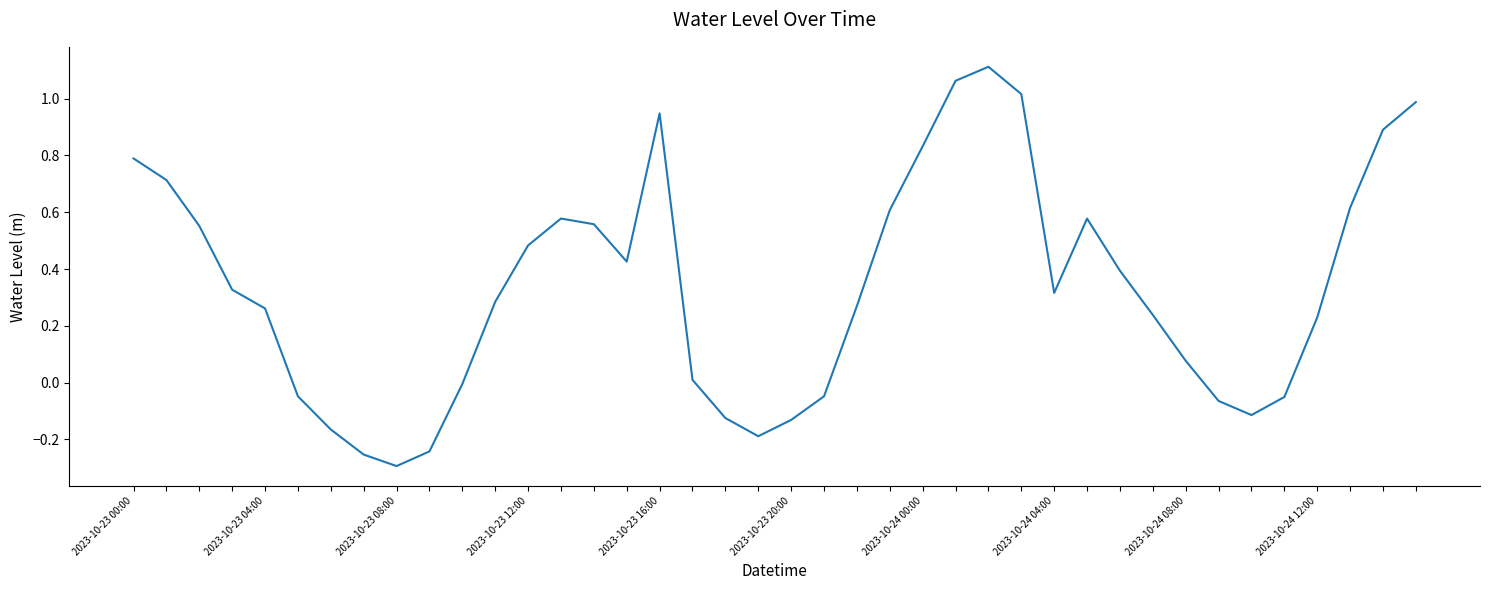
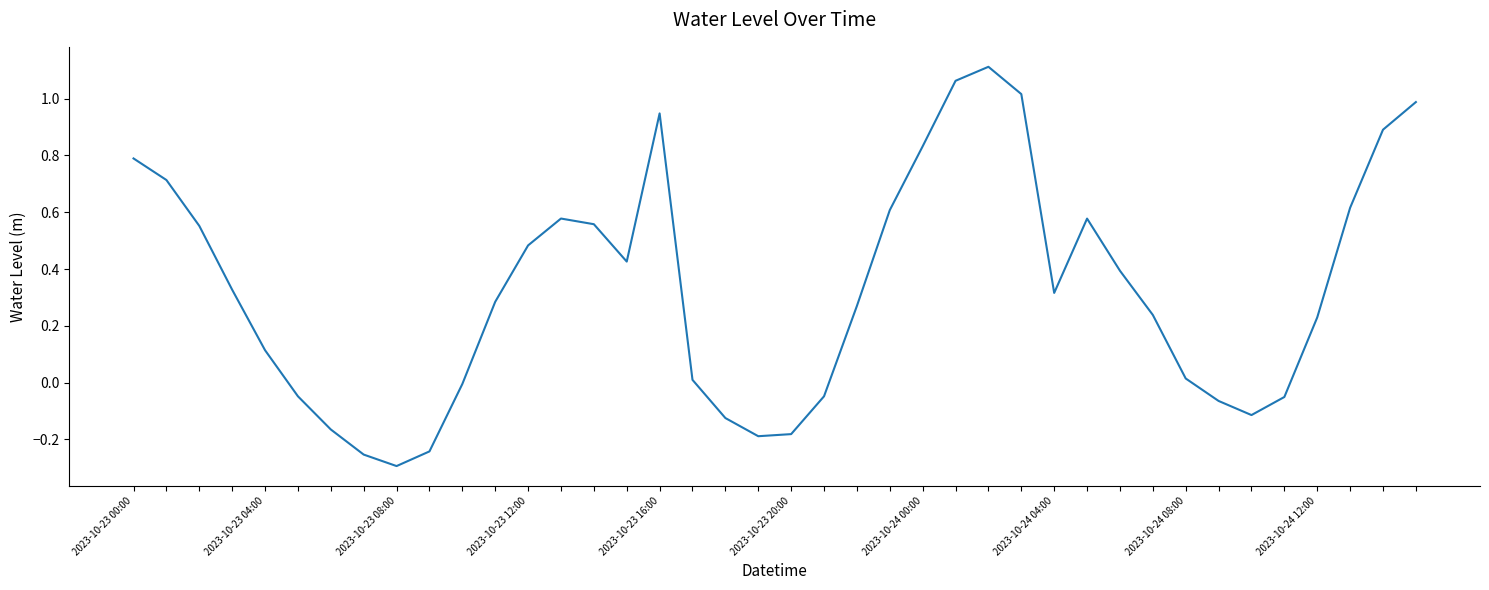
  {
    "2023-10-23 00:00": 0.79,
-   "2023-10-23 04:00": 0.26,
+   "2023-10-23 04:00": 0.11,
    "2023-10-23 08:00": -0.29,
    "2023-10-23 12:00": 0.48,
    "2023-10-23 16:00": 0.95,
-   "2023-10-23 20:00": -0.13,
+   "2023-10-23 20:00": -0.18,
    "2023-10-24 00:00": 0.83,
    "2023-10-24 04:00": 0.32,
-   "2023-10-24 08:00": 0.08,
+   "2023-10-24 08:00": 0.01,
    "2023-10-24 12:00": 0.23
  }
